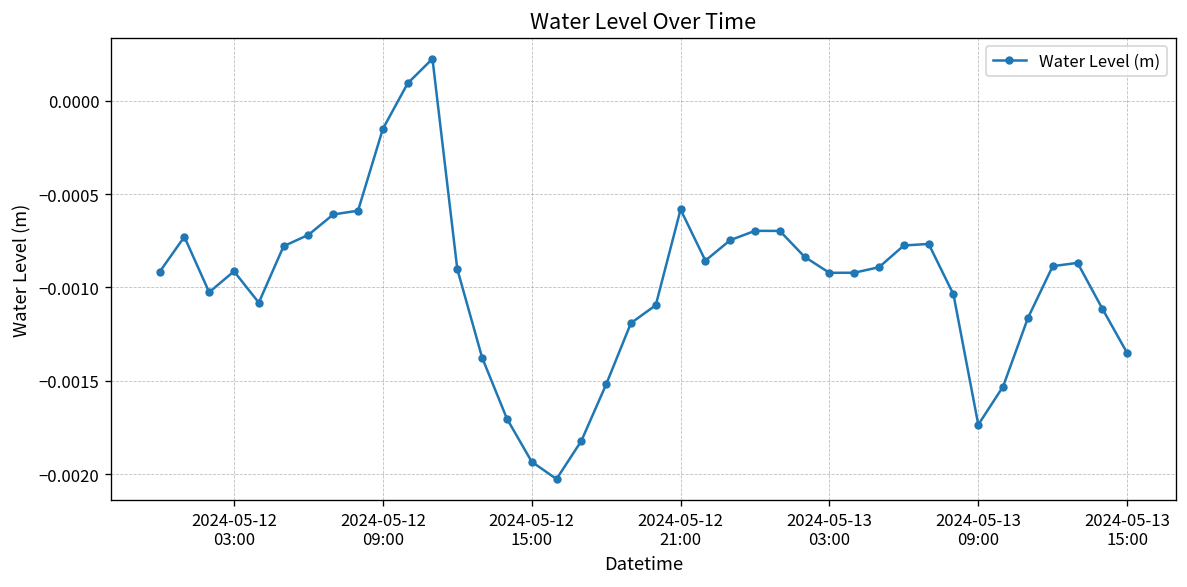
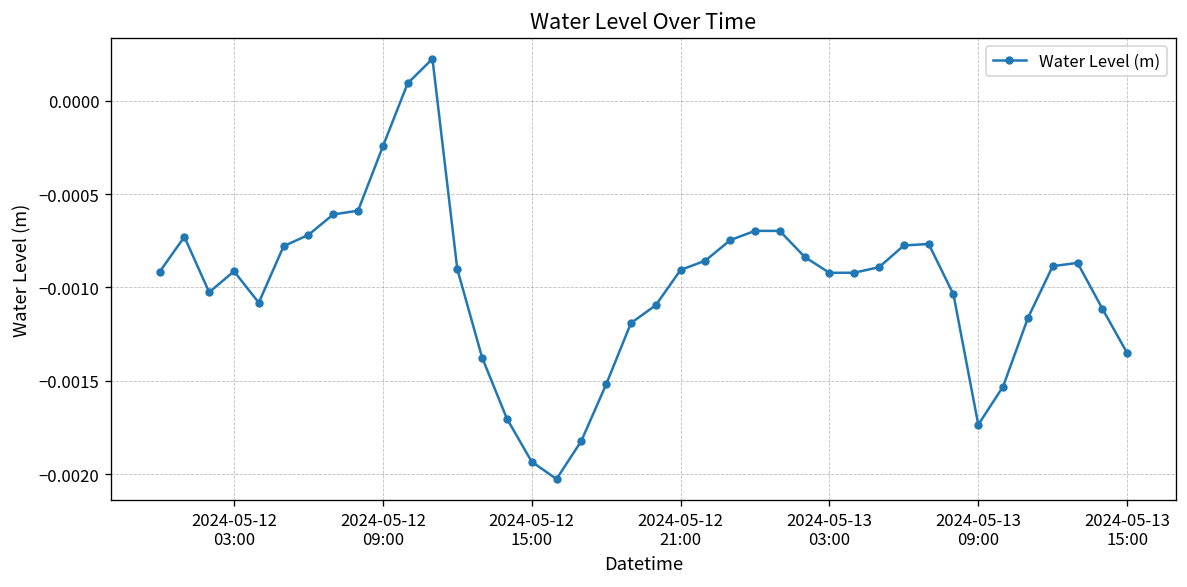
  {
    "2024-05-12 03:00": -0.00091,
-   "2024-05-12 09:00": -0.00015,
+   "2024-05-12 09:00": -0.00024,
    "2024-05-12 15:00": -0.00193,
-   "2024-05-12 21:00": -0.00058,
+   "2024-05-12 21:00": -0.00091,
    "2024-05-13 03:00": -0.00092,
    "2024-05-13 09:00": -0.00174,
    "2024-05-13 15:00": -0.00135
  }
